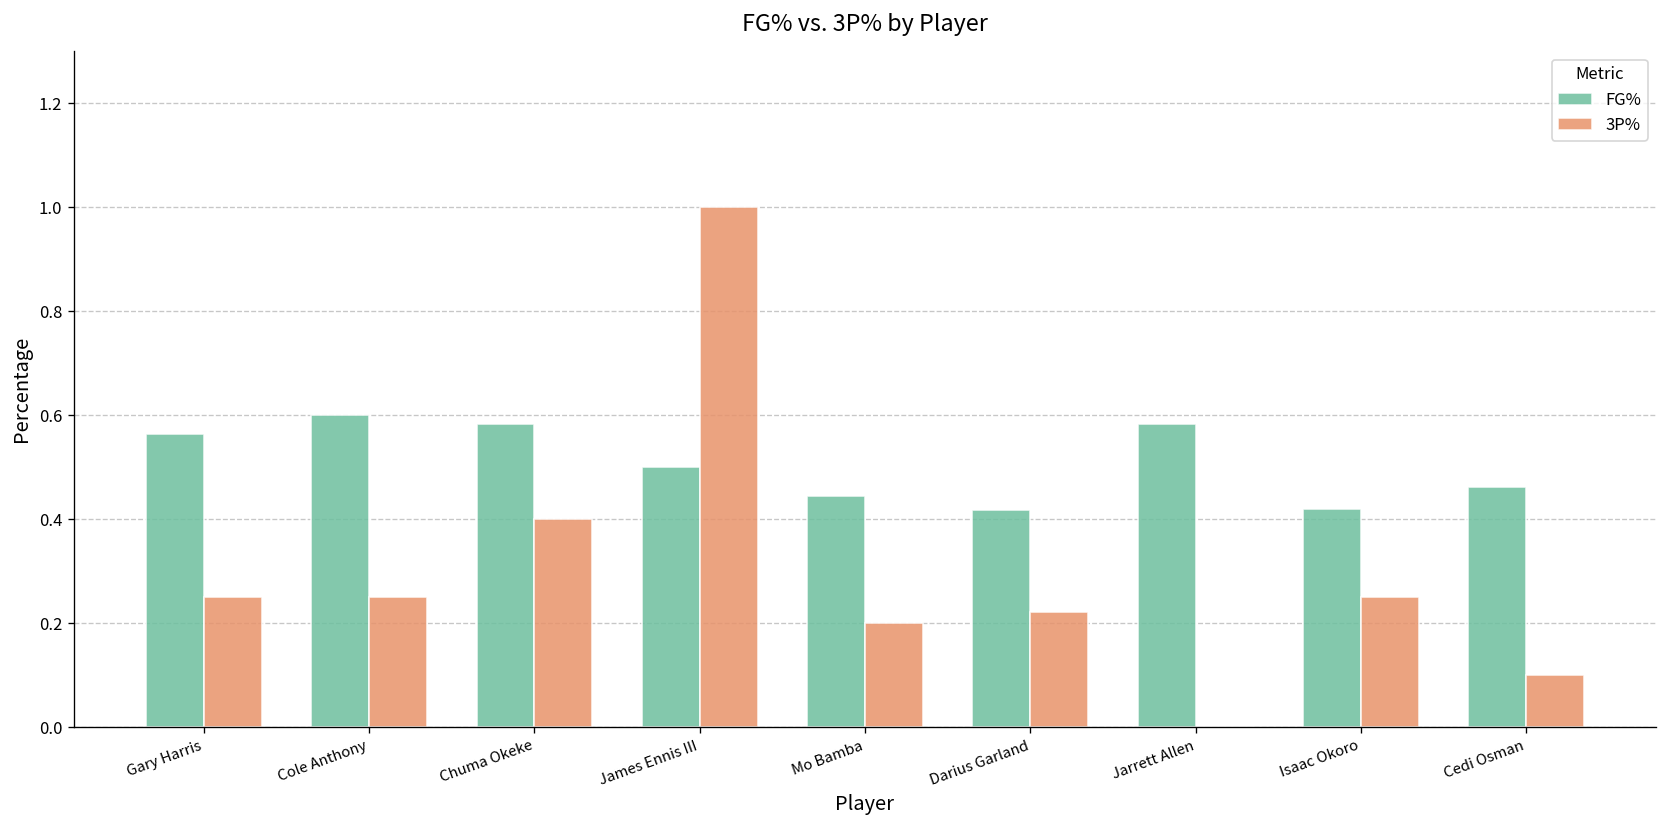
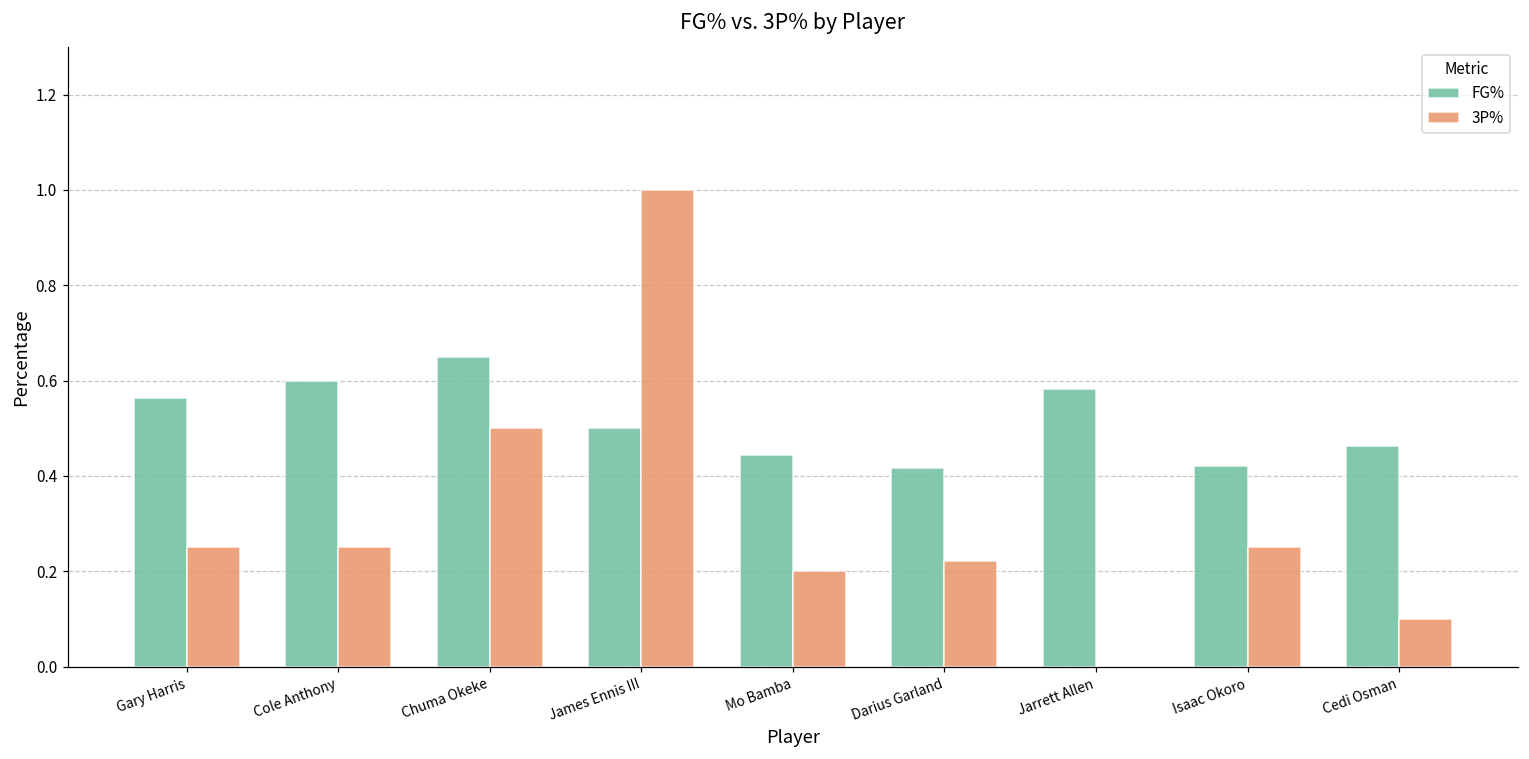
  {
    "FG%": {
      "Gary Harris": 0.56,
      "Cole Anthony": 0.60,
-     "Chuma Okeke": 0.58,
+     "Chuma Okeke": 0.65,
      "James Ennis III": 0.50,
      "Mo Bamba": 0.44,
      "Darius Garland": 0.42,
      "Jarrett Allen": 0.58,
      "Isaac Okoro": 0.42,
      "Cedi Osman": 0.46
    },
    "3P%": {
      "Gary Harris": 0.25,
      "Cole Anthony": 0.25,
-     "Chuma Okeke": 0.4,
+     "Chuma Okeke": 0.5,
      "James Ennis III": 1.0,
      "Mo Bamba": 0.2,
      "Darius Garland": 0.22,
      "Jarrett Allen": 0.0,
      "Isaac Okoro": 0.25,
      "Cedi Osman": 0.1
    }
  }
